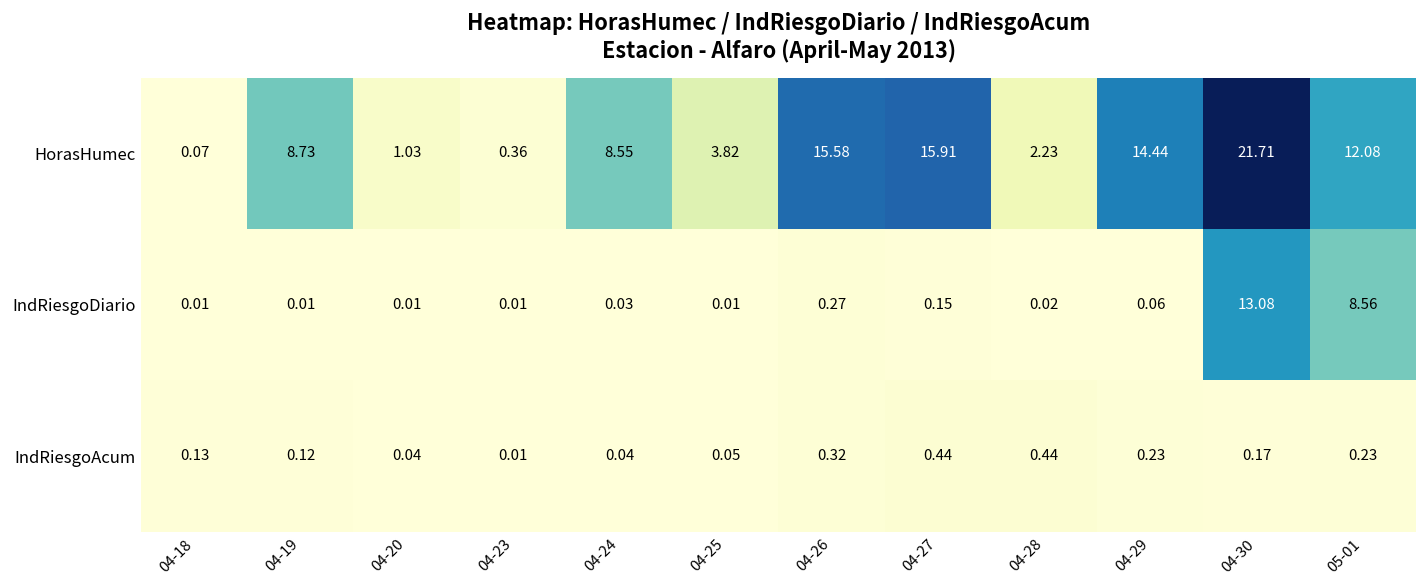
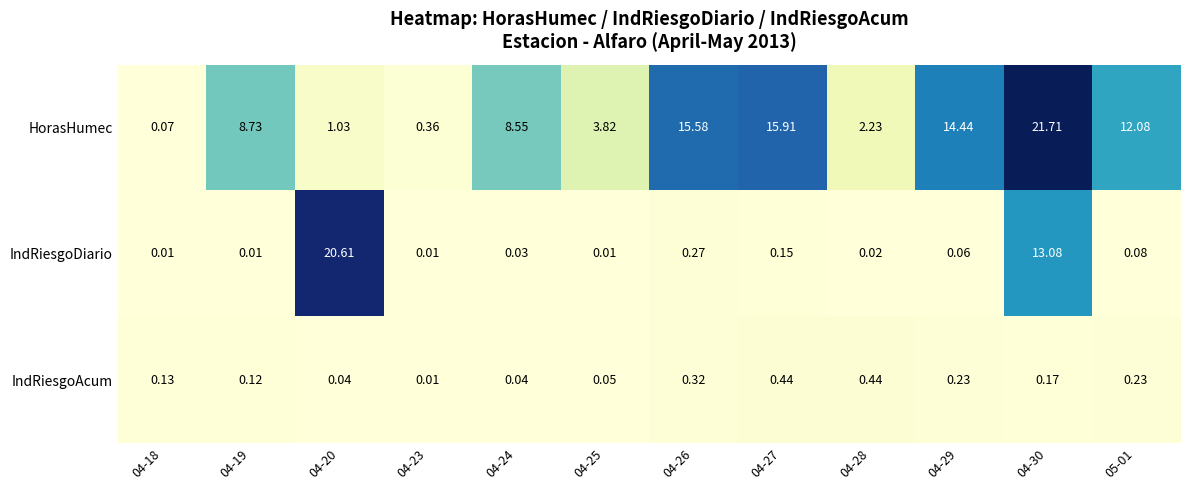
  {
    "HorasHumec": {
      "04-18": 0.07,
      "04-19": 8.73,
      "04-20": 1.03,
      "04-23": 0.36,
      "04-24": 8.55,
      "04-25": 3.82,
      "04-26": 15.58,
      "04-27": 15.91,
      "04-28": 2.23,
      "04-29": 14.44,
      "04-30": 21.71,
      "05-01": 12.08
    },
    "IndRiesgoDiario": {
      "04-18": 0.01,
      "04-19": 0.01,
-     "04-20": 0.01,
+     "04-20": 20.61,
      "04-23": 0.01,
      "04-24": 0.03,
      "04-25": 0.01,
      "04-26": 0.27,
      "04-27": 0.15,
      "04-28": 0.02,
      "04-29": 0.06,
      "04-30": 13.08,
-     "05-01": 8.56
+     "05-01": 0.08
    },
    "IndRiesgoAcum": {
      "04-18": 0.13,
      "04-19": 0.12,
      "04-20": 0.04,
      "04-23": 0.01,
      "04-24": 0.04,
      "04-25": 0.05,
      "04-26": 0.32,
      "04-27": 0.44,
      "04-28": 0.44,
      "04-29": 0.23,
      "04-30": 0.17,
      "05-01": 0.23
    }
  }
